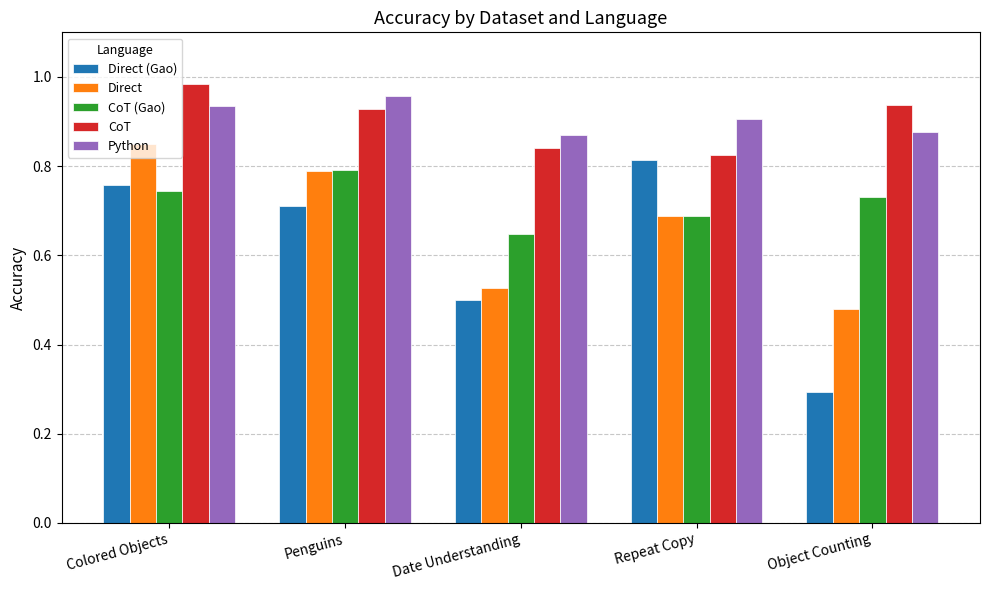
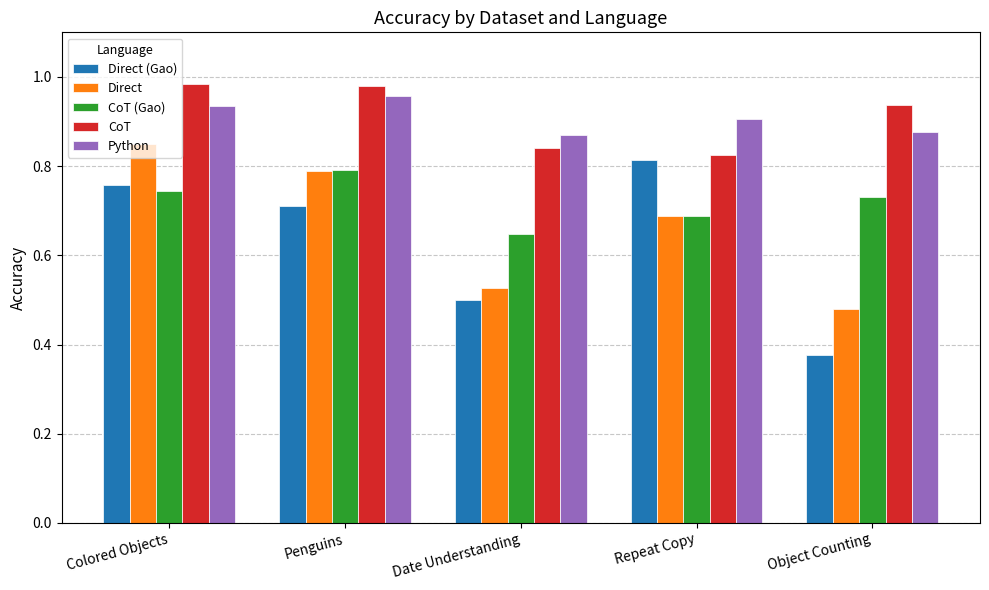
  {
    "Direct (Gao)": {
      "Colored Objects": 0.76,
      "Penguins": 0.71,
      "Date Understanding": 0.50,
      "Repeat Copy": 0.81,
-     "Object Counting": 0.29
+     "Object Counting": 0.38
    },
    "Direct": {
      "Penguins": 0.79,
      "Date Understanding": 0.53,
      "Repeat Copy": 0.69,
      "Object Counting": 0.48
    },
    "CoT (Gao)": {
      "Colored Objects": 0.74,
      "Penguins": 0.79,
      "Date Understanding": 0.65,
      "Repeat Copy": 0.69,
      "Object Counting": 0.73
    },
    "CoT": {
      "Colored Objects": 0.98,
-     "Penguins": 0.93,
+     "Penguins": 0.98,
      "Date Understanding": 0.84,
      "Repeat Copy": 0.83,
      "Object Counting": 0.94
    },
    "Python": {
      "Colored Objects": 0.93,
      "Penguins": 0.96,
      "Date Understanding": 0.87,
      "Repeat Copy": 0.91,
      "Object Counting": 0.88
    }
  }
